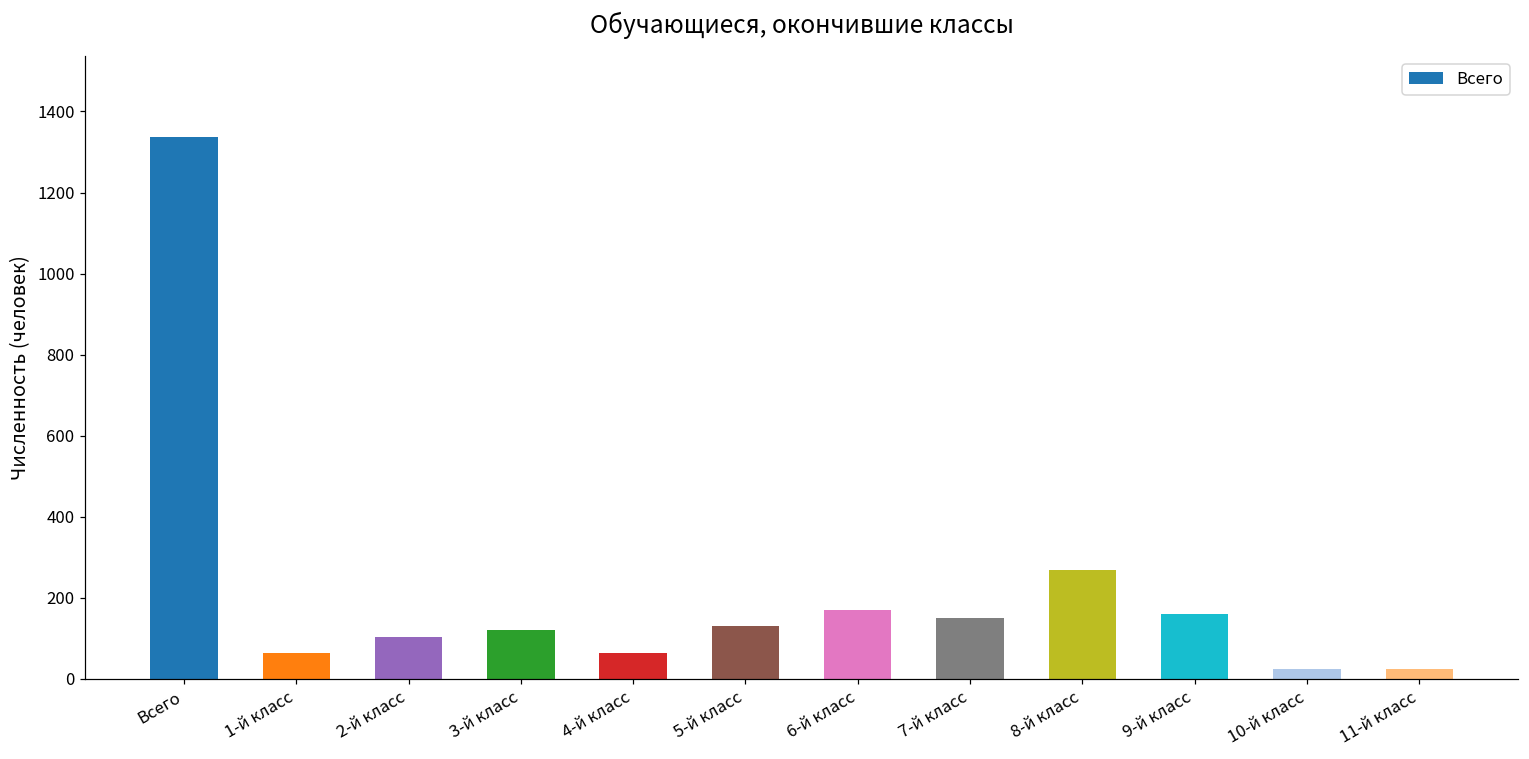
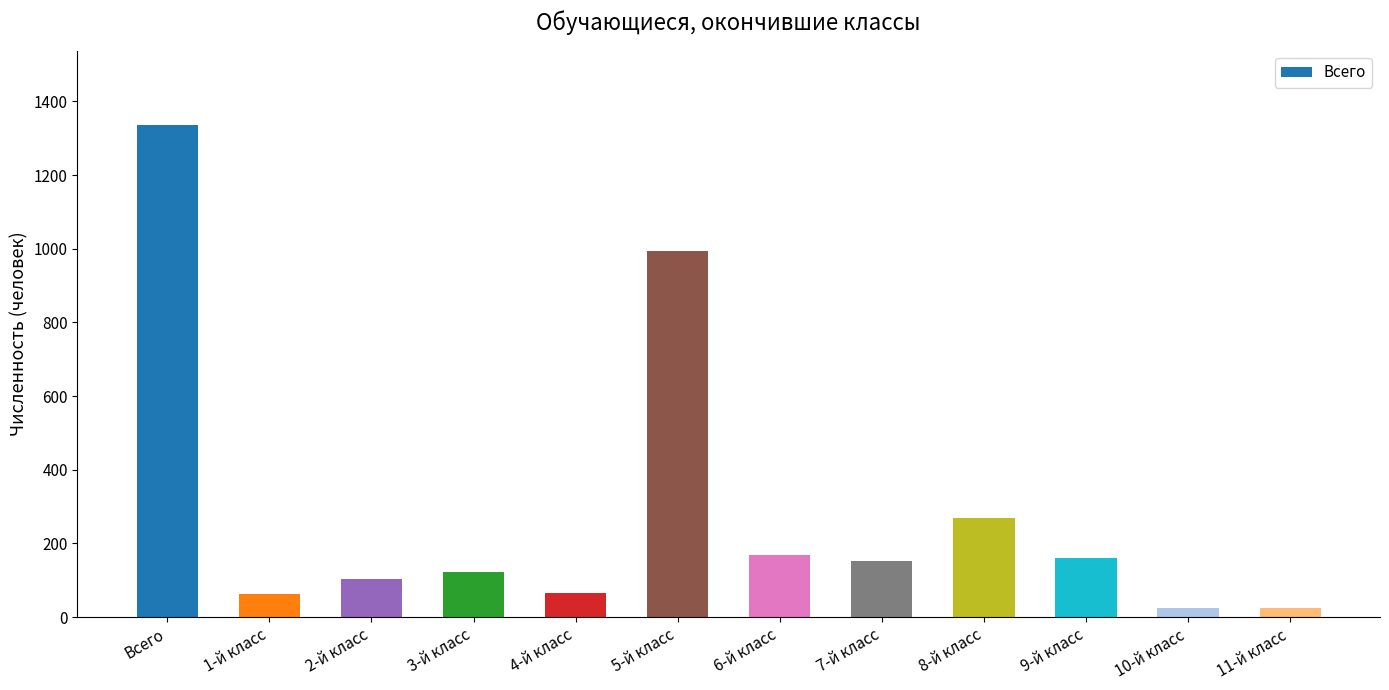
  {
    "Всего": 1340,
    "1-й класс": 60,
    "2-й класс": 100,
    "3-й класс": 120,
    "4-й класс": 60,
-   "5-й класс": 130,
+   "5-й класс": 1000,
    "6-й класс": 170,
    "7-й класс": 150,
    "8-й класс": 270,
    "9-й класс": 160,
    "10-й класс": 20,
    "11-й класс": 20
  }
